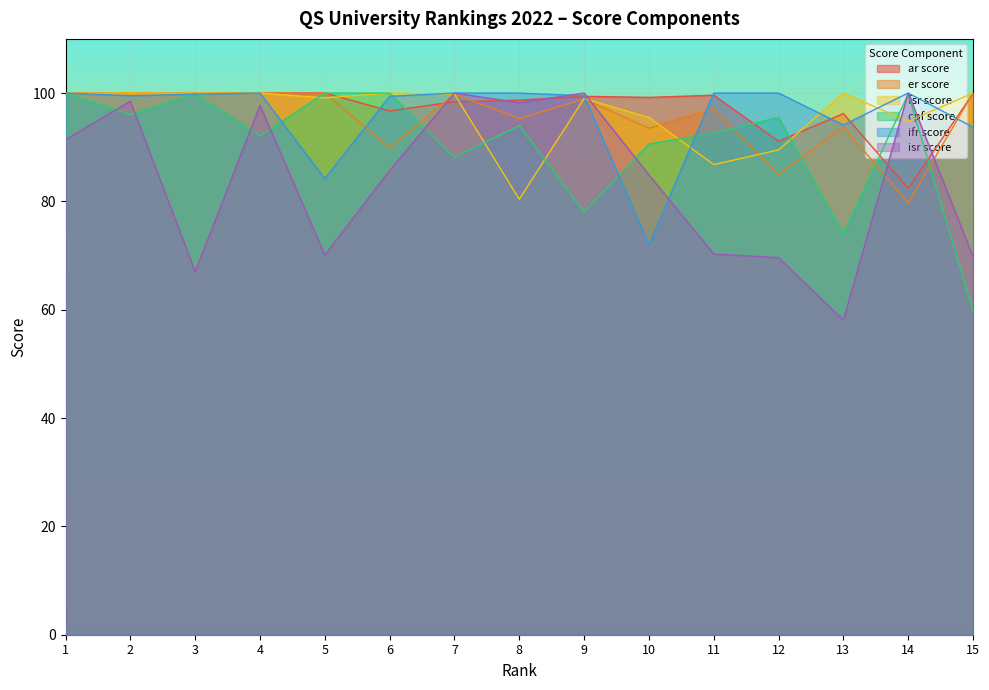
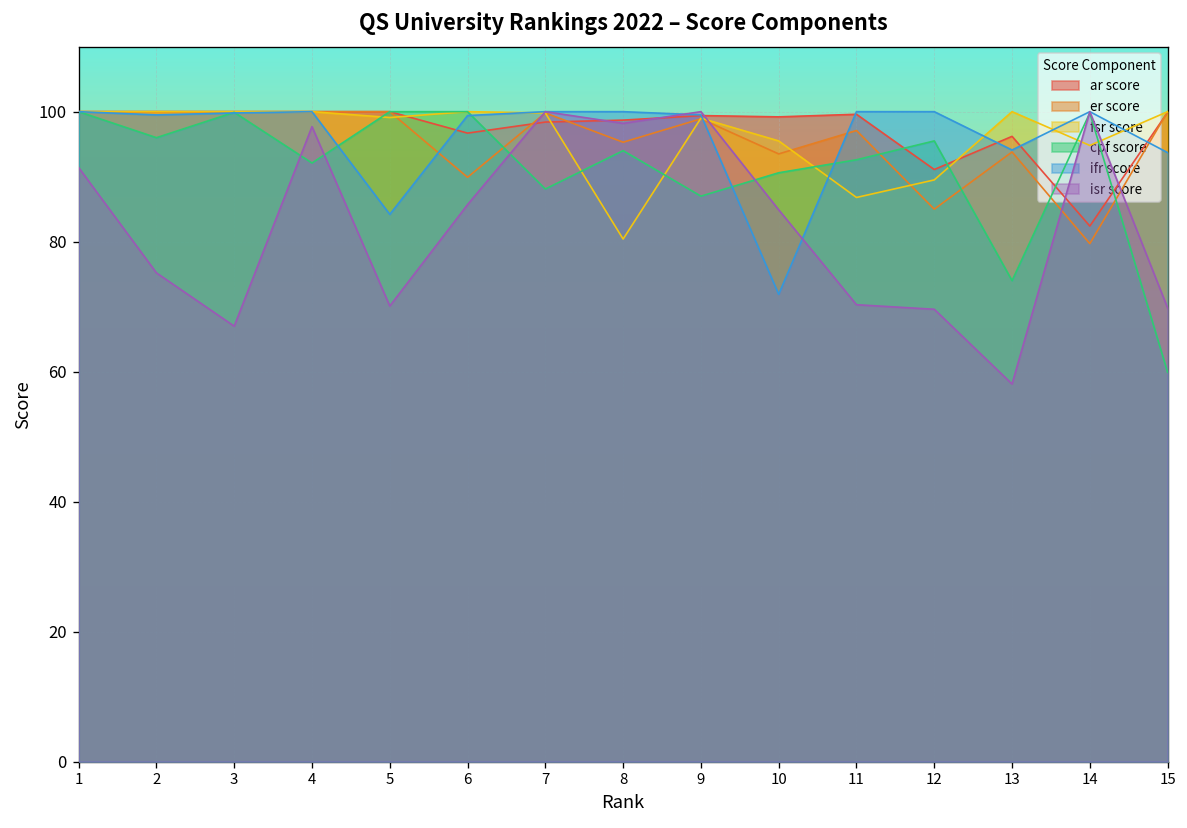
  {
    "cpf score": {
      "2": 96,
      "4": 92,
      "7": 88,
      "8": 94,
-     "9": 78,
+     "9": 87,
      "10": 91,
      "11": 93,
      "12": 96,
      "13": 74,
      "15": 60
    },
    "ifr score": {
      "2": 100,
      "5": 84,
      "6": 99,
      "8": 100,
      "10": 72,
      "12": 100,
      "15": 94
    },
    "isr score": {
      "1": 91,
-     "2": 99,
+     "2": 75,
      "3": 67,
      "4": 98,
      "5": 70,
      "6": 86,
      "8": 98,
      "9": 100,
      "10": 85,
      "11": 70,
      "12": 70,
      "13": 58,
      "15": 70
    }
  }
